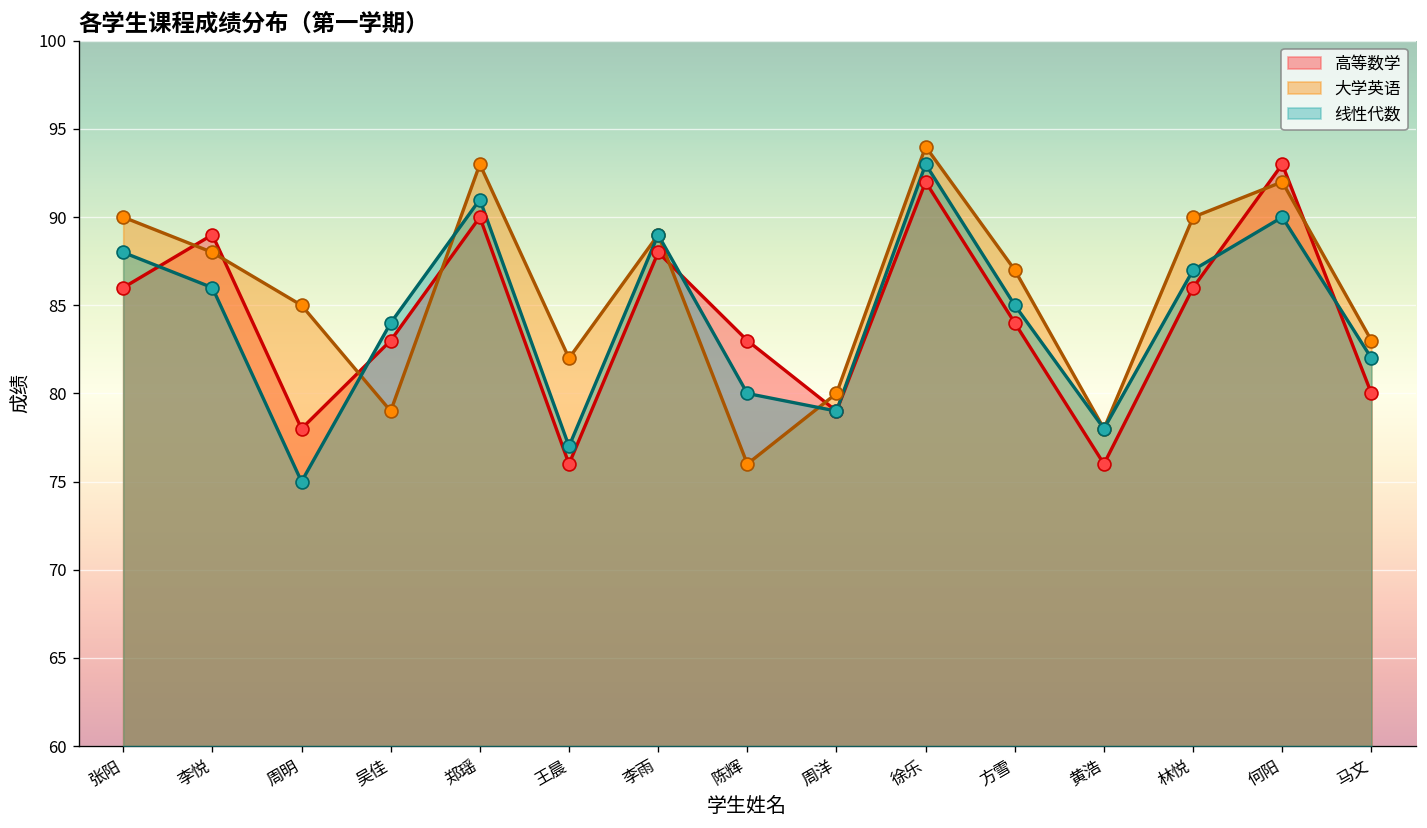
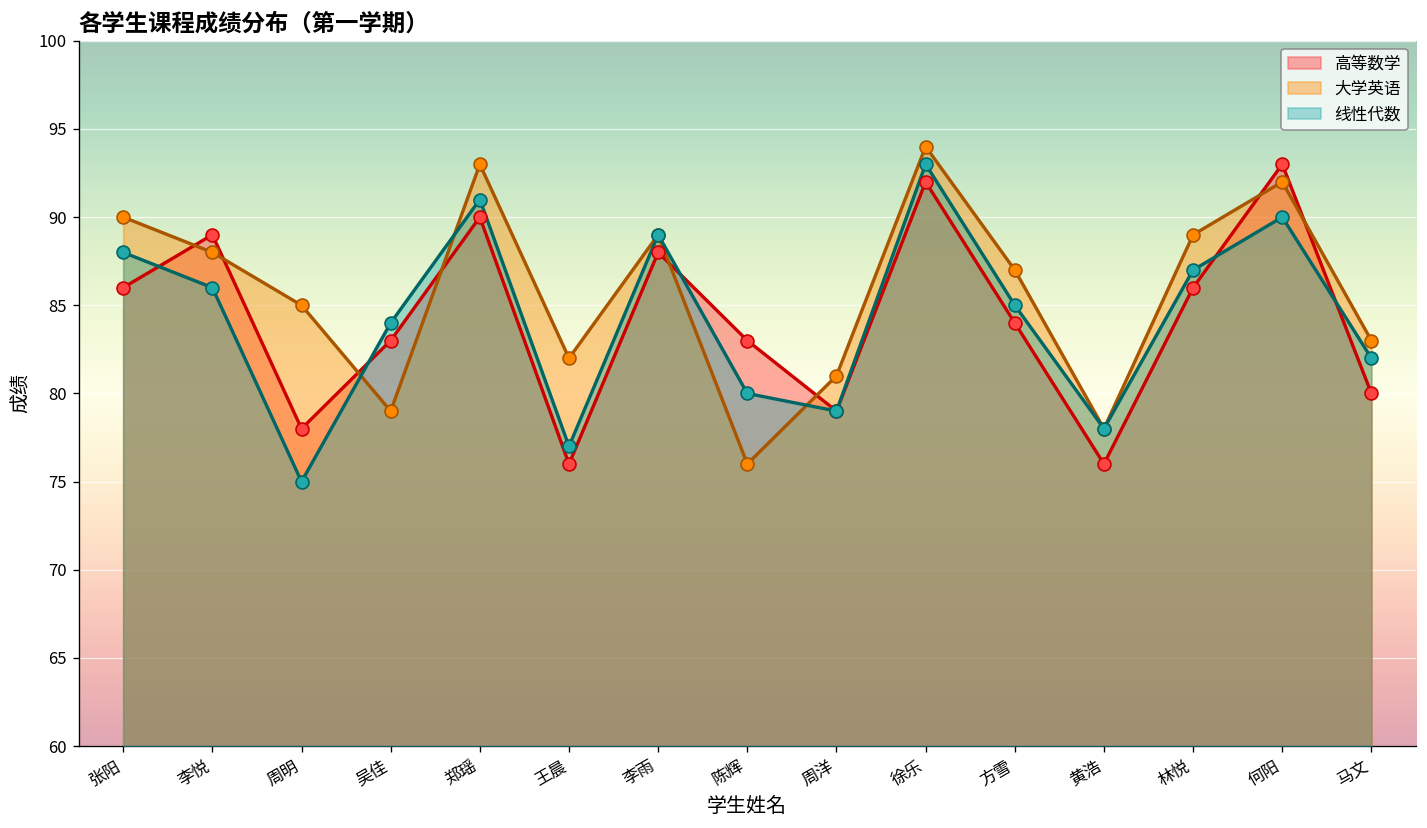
  {
    "高等数学": {
      "张阳": 86,
      "李悦": 89,
      "周明": 78,
      "吴佳": 83,
      "郑瑶": 90,
      "王晨": 76,
      "李雨": 88,
      "陈辉": 83,
      "徐乐": 92,
      "方雪": 84,
      "黄浩": 76,
      "林悦": 86,
      "何阳": 93,
      "马文": 80
    },
    "大学英语": {
      "张阳": 90,
      "李悦": 88,
      "周明": 85,
      "吴佳": 79,
      "郑瑶": 93,
      "王晨": 82,
      "陈辉": 76,
-     "周洋": 80,
+     "周洋": 81,
      "徐乐": 94,
      "方雪": 87,
-     "林悦": 90,
+     "林悦": 89,
      "何阳": 92,
      "马文": 83
    },
    "线性代数": {
      "张阳": 88,
      "李悦": 86,
      "周明": 75,
      "吴佳": 84,
      "郑瑶": 91,
      "王晨": 77,
      "陈辉": 80,
      "徐乐": 93,
      "方雪": 85,
      "林悦": 87,
      "何阳": 90,
      "马文": 82
    }
  }
